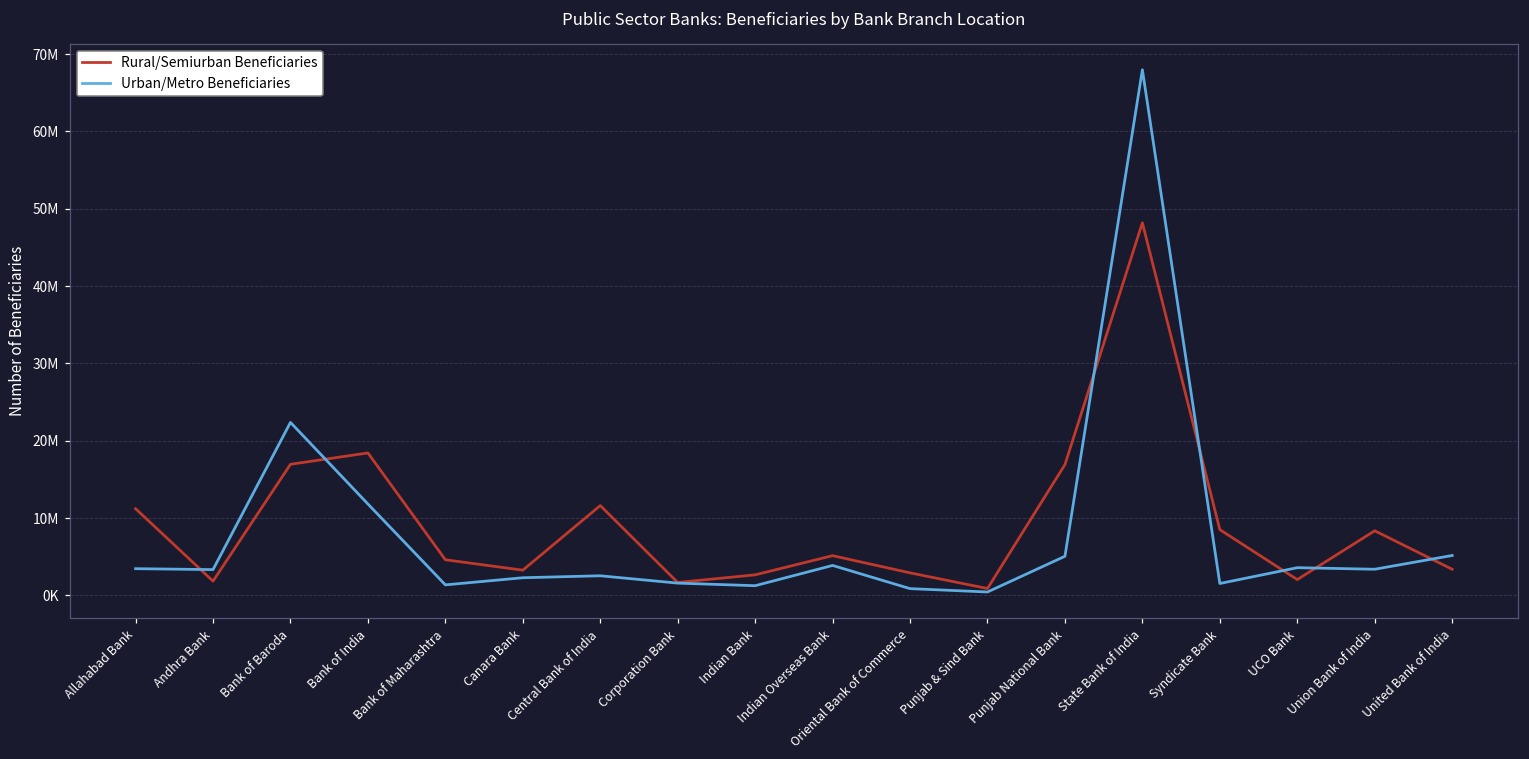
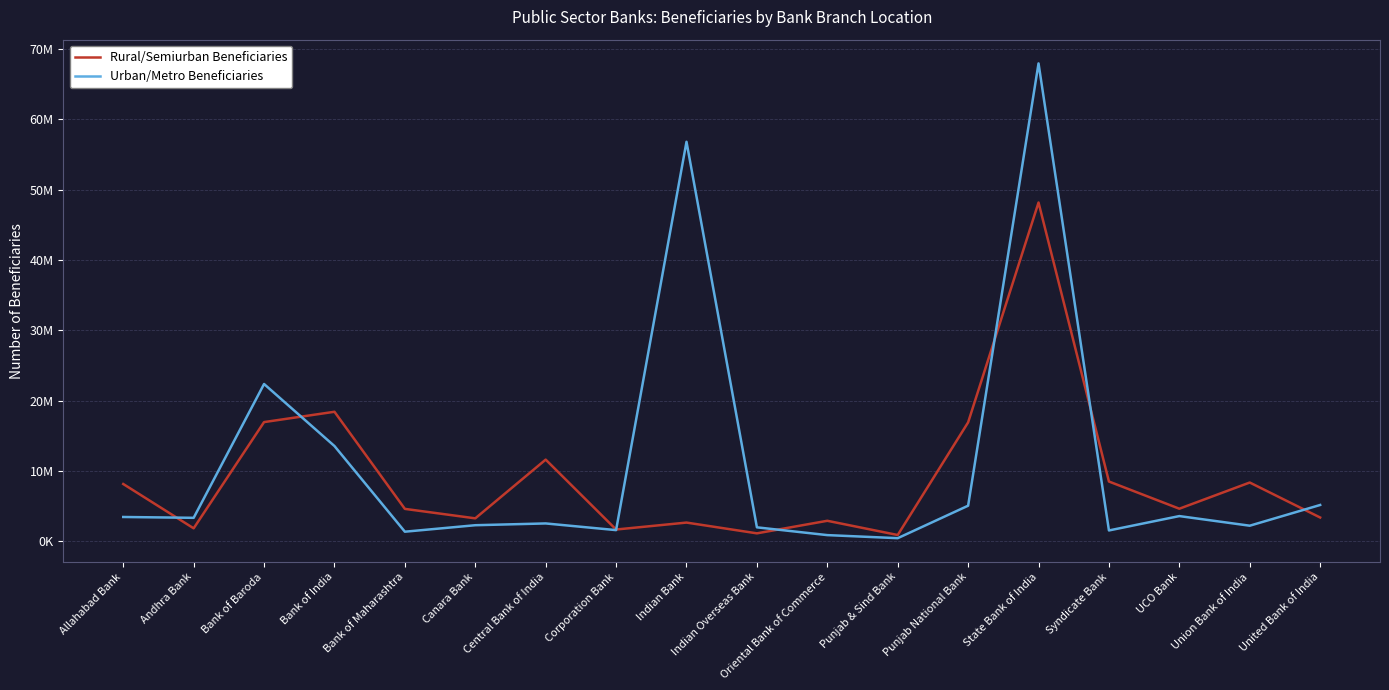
  {
    "Rural/Semiurban Beneficiaries": {
-     "Allahabad Bank": 11000000,
+     "Allahabad Bank": 8000000,
      "Andhra Bank": 2000000,
      "Bank of Baroda": 17000000,
      "Bank of India": 18000000,
      "Bank of Maharashtra": 5000000,
      "Canara Bank": 3000000,
      "Central Bank of India": 12000000,
      "Indian Bank": 3000000,
-     "Indian Overseas Bank": 5000000,
+     "Indian Overseas Bank": 1000000,
      "Oriental Bank of Commerce": 3000000,
      "Punjab & Sind Bank": 1000000,
      "Punjab National Bank": 17000000,
      "State Bank of India": 48000000,
      "Syndicate Bank": 8000000,
-     "UCO Bank": 2000000,
+     "UCO Bank": 5000000,
      "Union Bank of India": 8000000,
      "United Bank of India": 3000000
    },
    "Urban/Metro Beneficiaries": {
      "Allahabad Bank": 3000000,
      "Andhra Bank": 3000000,
      "Bank of Baroda": 22000000,
-     "Bank of India": 12000000,
+     "Bank of India": 14000000,
      "Bank of Maharashtra": 1000000,
      "Canara Bank": 2000000,
      "Central Bank of India": 3000000,
-     "Indian Bank": 1000000,
-     "Indian Overseas Bank": 4000000,
+     "Indian Bank": 57000000,
+     "Indian Overseas Bank": 2000000,
      "Oriental Bank of Commerce": 1000000,
      "Punjab & Sind Bank": 0,
      "Punjab National Bank": 5000000,
      "State Bank of India": 68000000,
      "Syndicate Bank": 2000000,
      "UCO Bank": 4000000,
-     "Union Bank of India": 3000000,
+     "Union Bank of India": 2000000,
      "United Bank of India": 5000000
    }
  }
